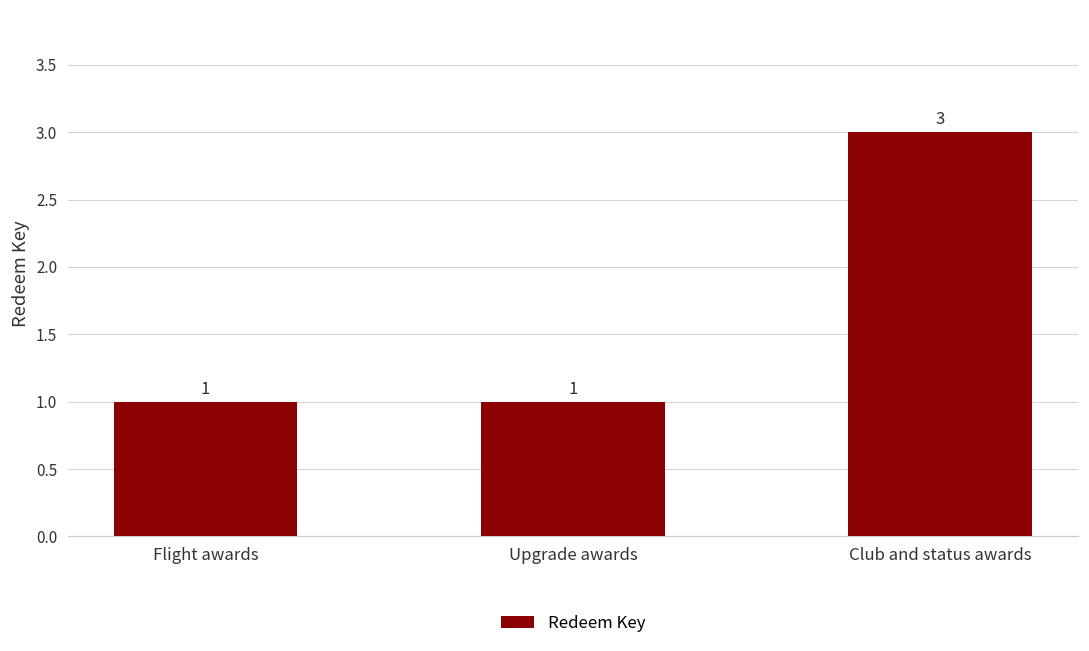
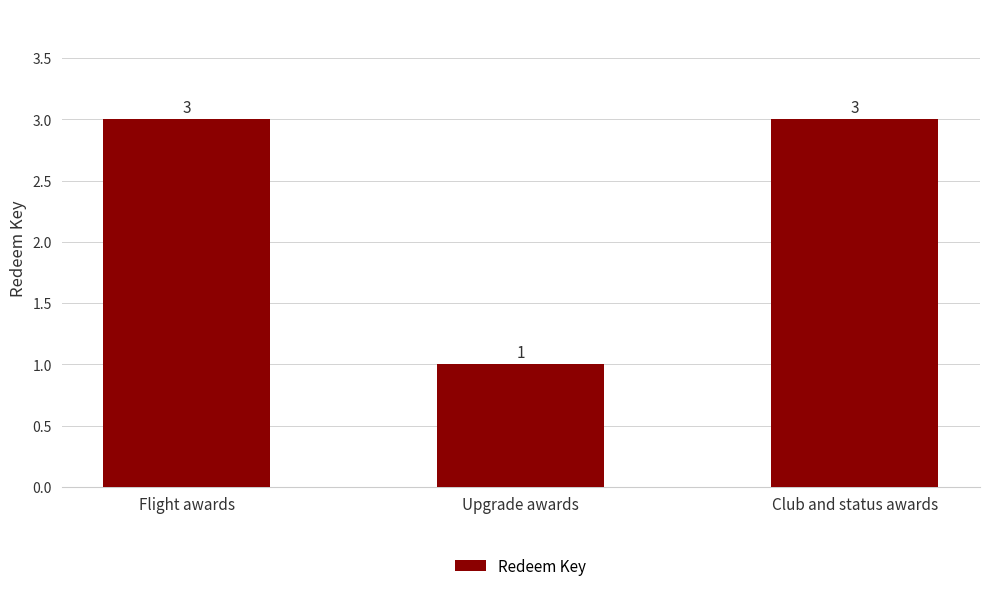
  {
-   "Flight awards": 1,
+   "Flight awards": 3,
    "Upgrade awards": 1,
    "Club and status awards": 3
  }
